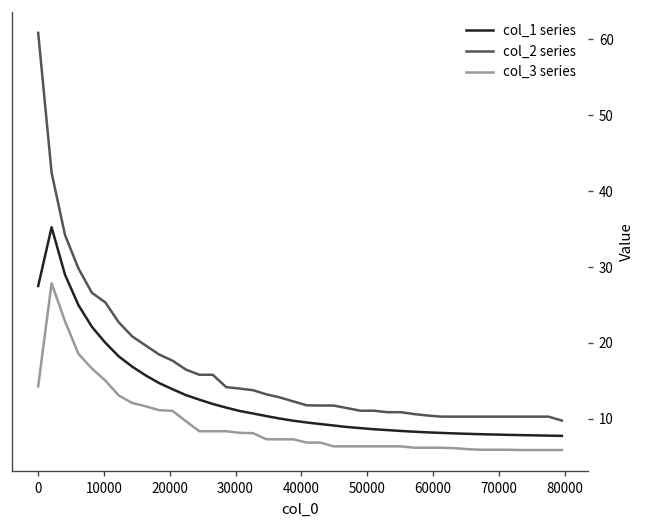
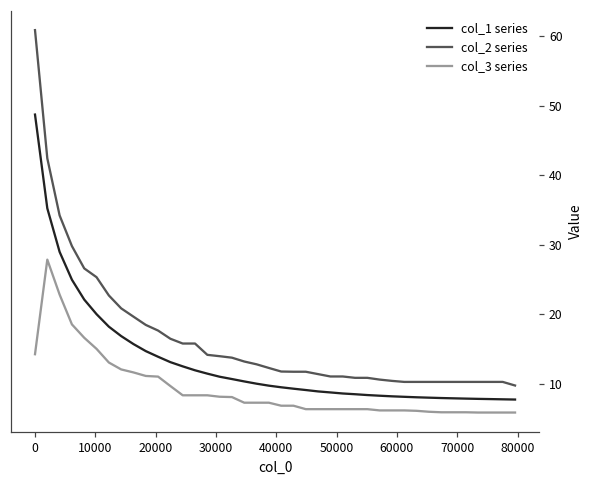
  {
    "col_1 series": {
-     "0": 27
+     "0": 49
    },
    "col_2 series": {
      "0": 61
    },
    "col_3 series": {
      "0": 14
    }
  }
